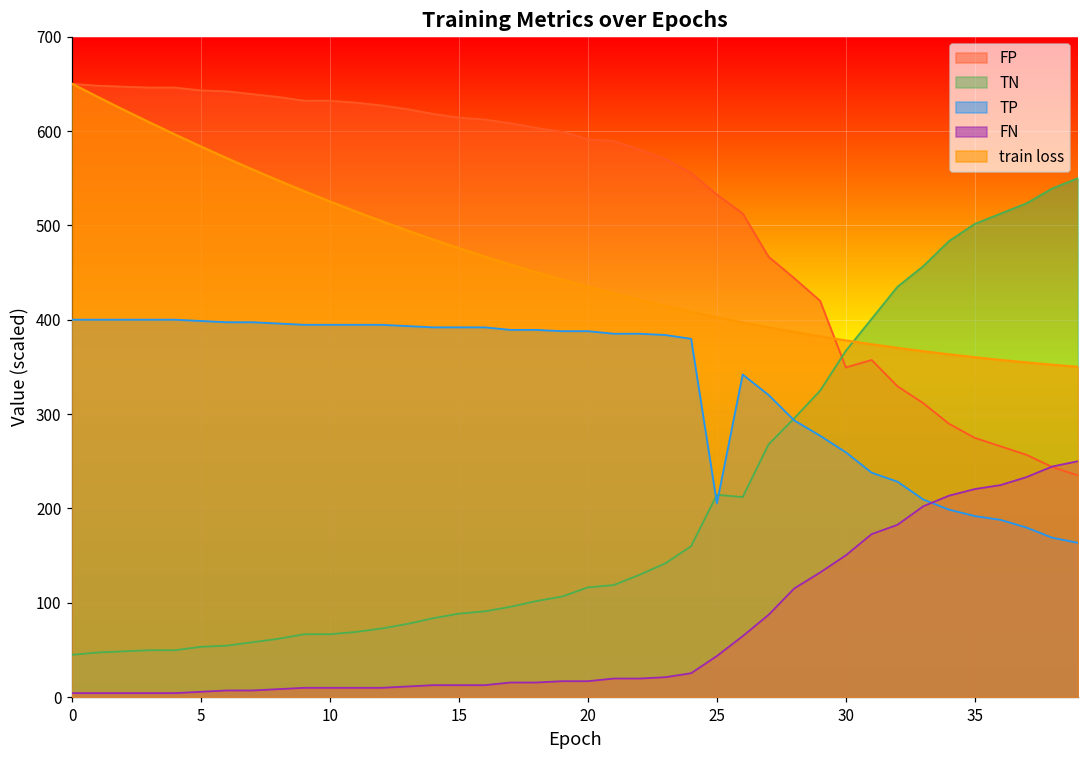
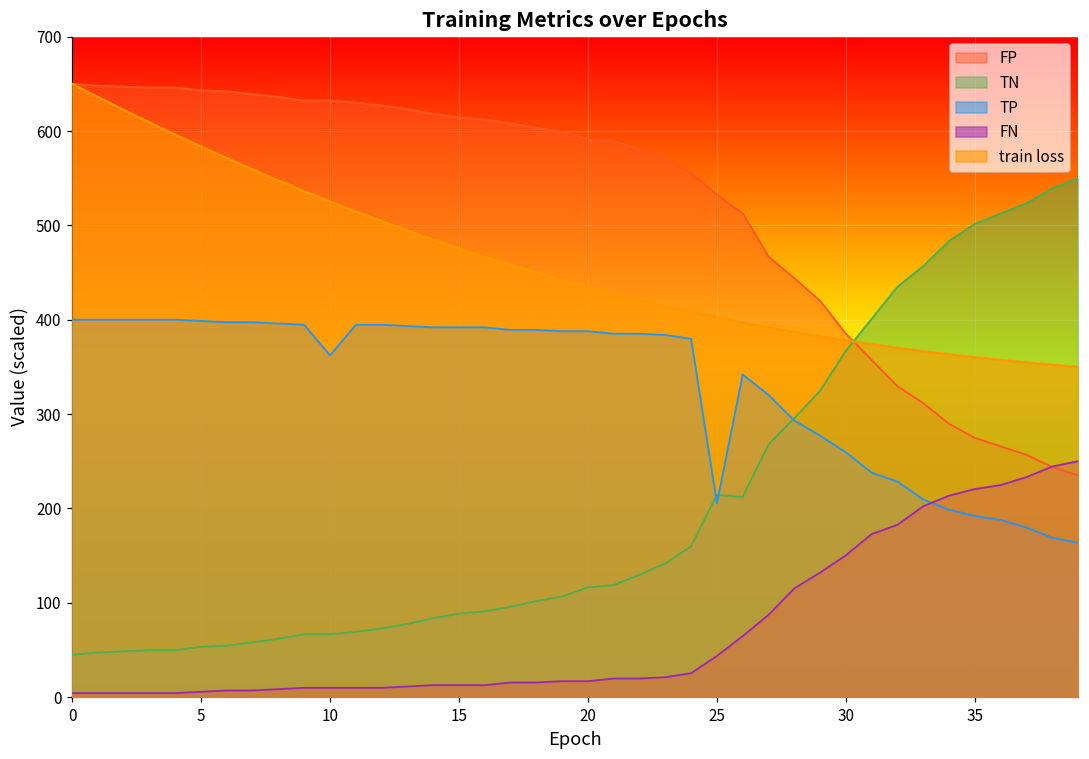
  {
    "FP": {
      "5": 640,
      "10": 630,
      "15": 610,
      "20": 590,
      "25": 530,
-     "30": 350,
+     "30": 390,
      "35": 270
    },
    "TN": {
      "0": 40,
      "5": 50,
      "10": 70,
      "15": 90,
      "20": 120,
      "25": 210,
      "30": 370,
      "35": 500
    },
    "TP": {
      "0": 400,
      "5": 400,
-     "10": 390,
+     "10": 360,
      "15": 390,
      "20": 390,
      "25": 210,
      "30": 260,
      "35": 190
    },
    "FN": {
      "0": 0,
      "5": 10,
      "10": 10,
      "15": 10,
      "20": 20,
      "25": 40,
      "30": 150,
      "35": 220
    },
    "train loss": {
      "5": 580,
      "10": 530,
      "15": 480,
      "20": 430,
      "25": 400,
      "30": 380,
      "35": 360
    }
  }
